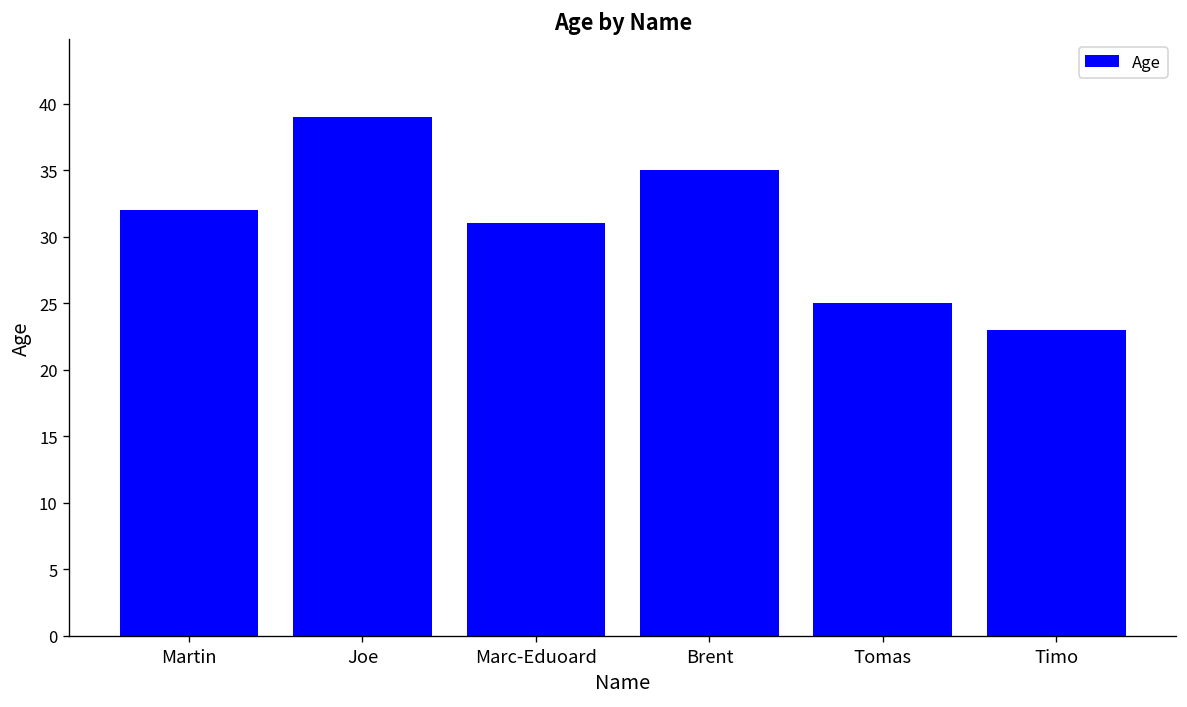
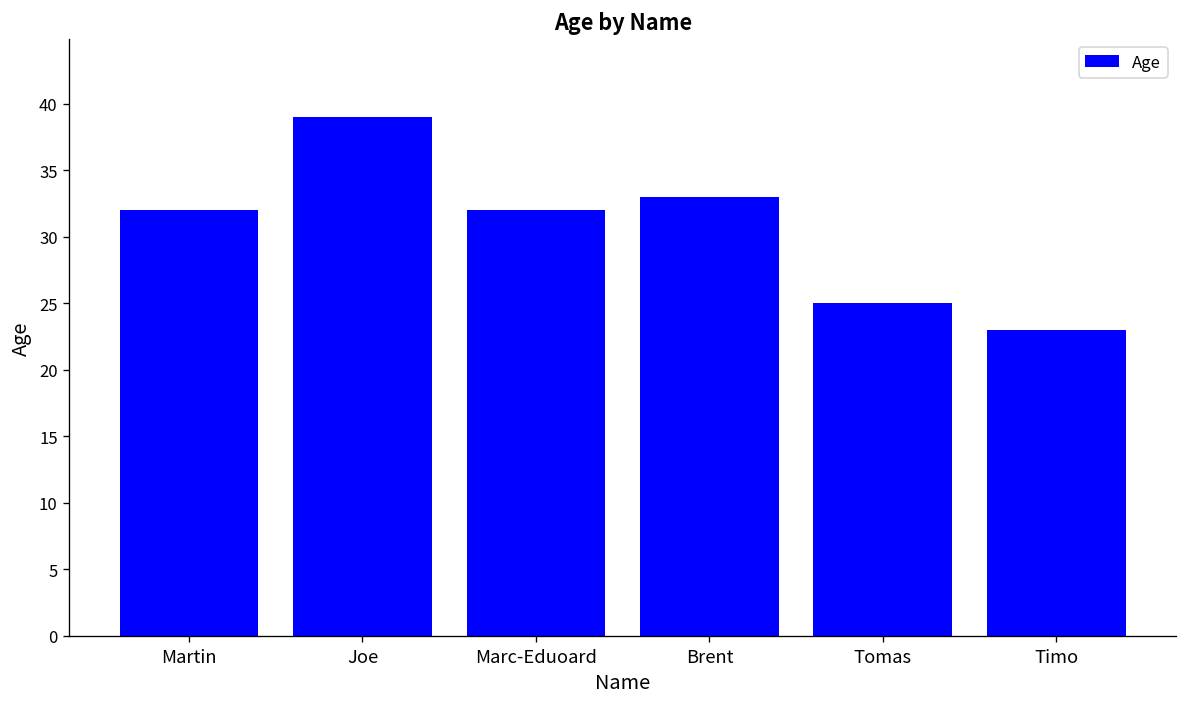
  {
    "Martin": 32,
    "Joe": 39,
-   "Marc-Eduoard": 31,
-   "Brent": 35,
+   "Marc-Eduoard": 32,
+   "Brent": 33,
    "Tomas": 25,
    "Timo": 23
  }
